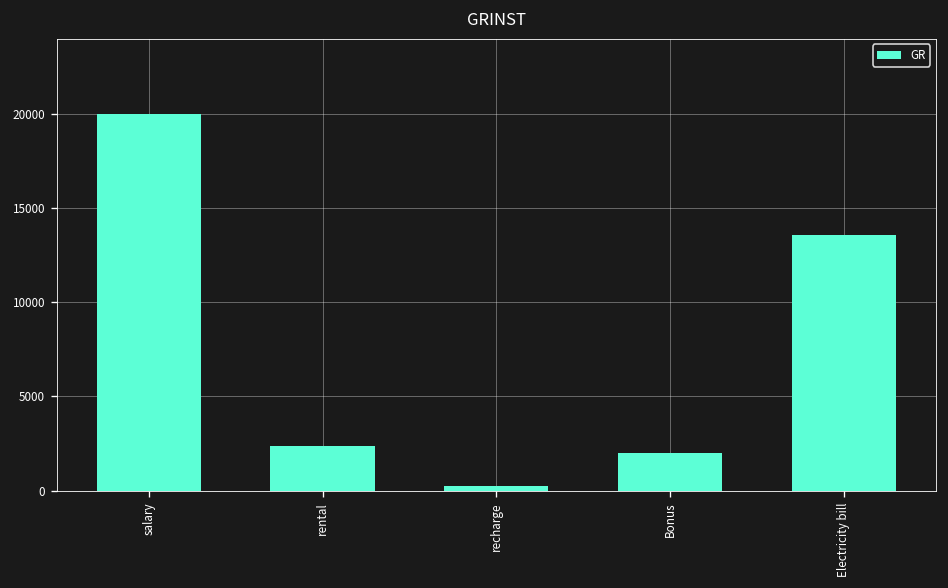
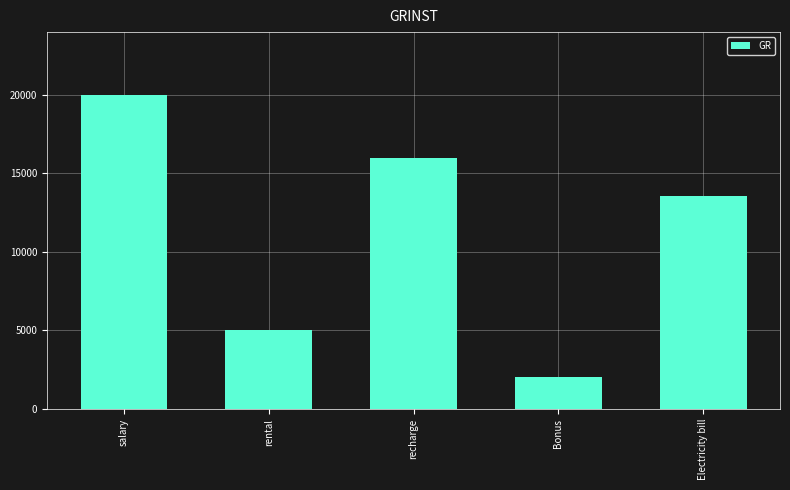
  {
    "salary": 20000,
-   "rental": 2300,
-   "recharge": 300,
+   "rental": 5000,
+   "recharge": 16000,
    "Bonus": 2000,
    "Electricity bill": 13600
  }
